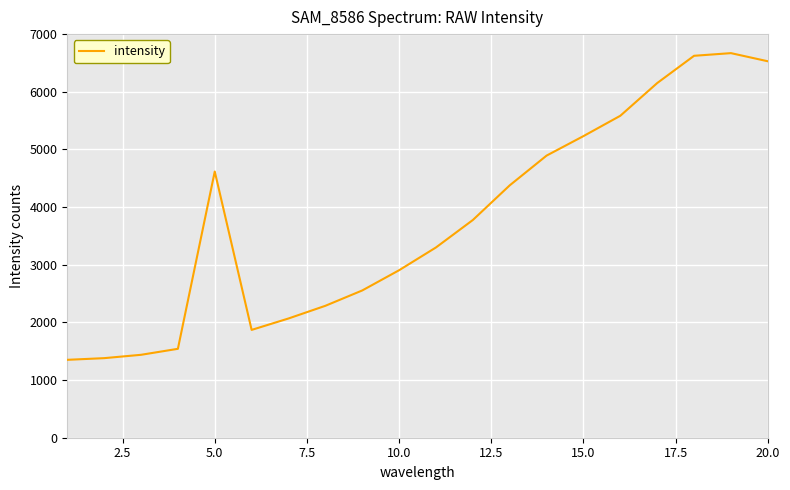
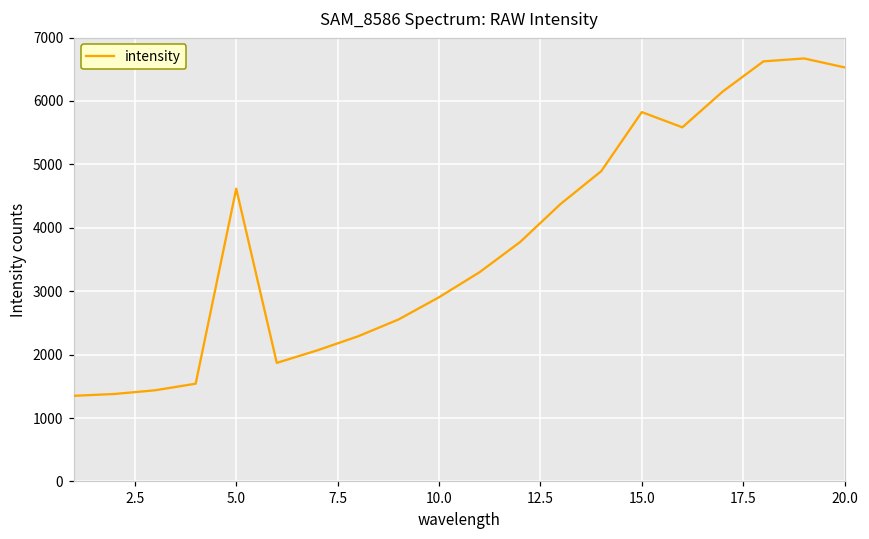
  {
    "5.0": 4600,
    "10.0": 2900,
-   "15.0": 5200,
+   "15.0": 5800,
    "20.0": 6500
  }
